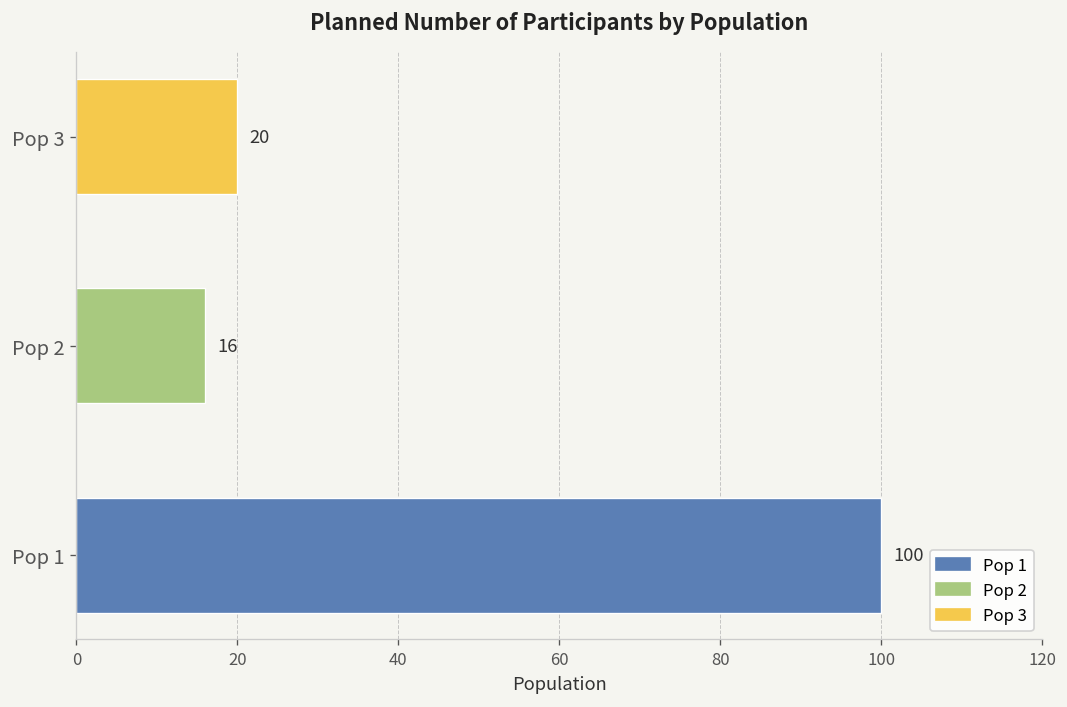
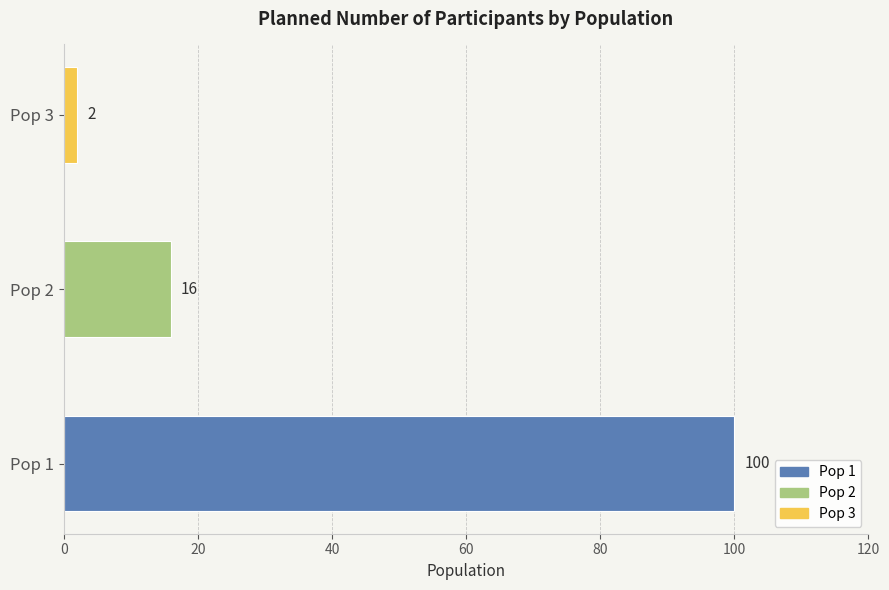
  {
-   "Pop 3": 20,
+   "Pop 3": 2,
    "Pop 2": 16,
    "Pop 1": 100
  }
